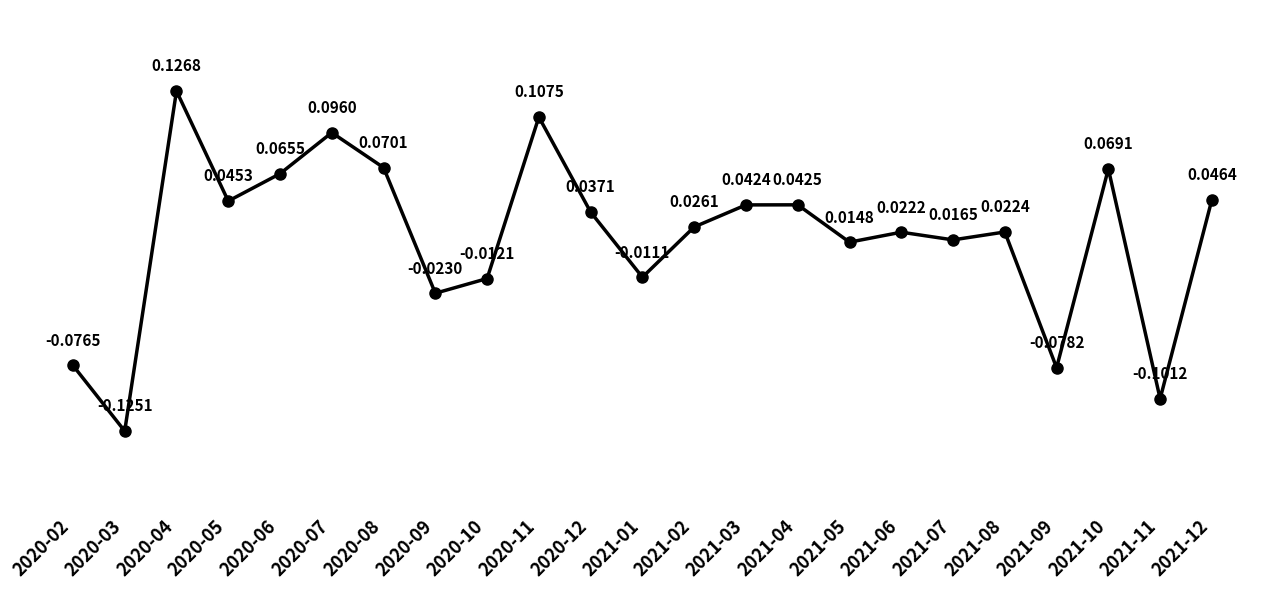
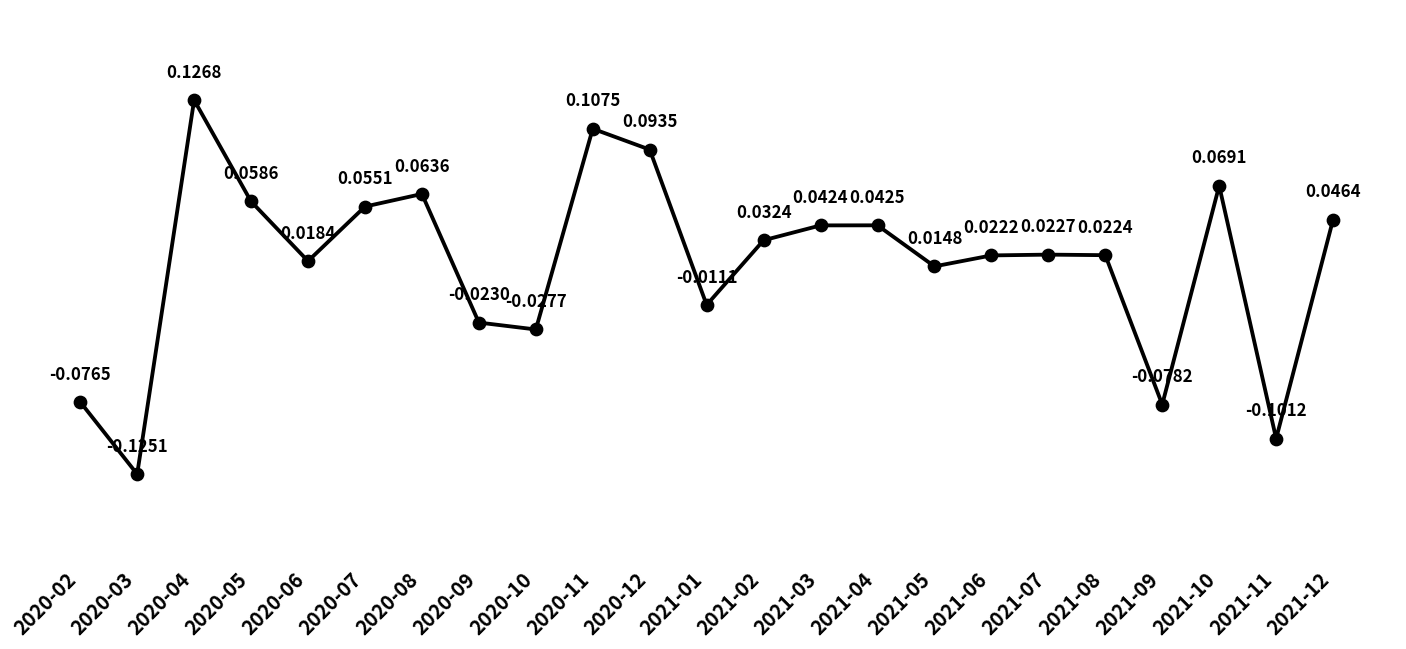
  {
    "2020-02": -0.0765,
    "2020-03": -0.1251,
    "2020-04": 0.1268,
-   "2020-05": 0.0453,
-   "2020-06": 0.0655,
-   "2020-07": 0.0960,
-   "2020-08": 0.0701,
+   "2020-05": 0.0586,
+   "2020-06": 0.0184,
+   "2020-07": 0.0551,
+   "2020-08": 0.0636,
    "2020-09": -0.0230,
-   "2020-10": -0.0121,
+   "2020-10": -0.0277,
    "2020-11": 0.1075,
-   "2020-12": 0.0371,
+   "2020-12": 0.0935,
    "2021-01": -0.0111,
-   "2021-02": 0.0261,
+   "2021-02": 0.0324,
    "2021-03": 0.0424,
    "2021-04": 0.0425,
    "2021-05": 0.0148,
    "2021-06": 0.0222,
-   "2021-07": 0.0165,
+   "2021-07": 0.0227,
    "2021-08": 0.0224,
    "2021-09": -0.0782,
    "2021-10": 0.0691,
    "2021-11": -0.1012,
    "2021-12": 0.0464
  }
